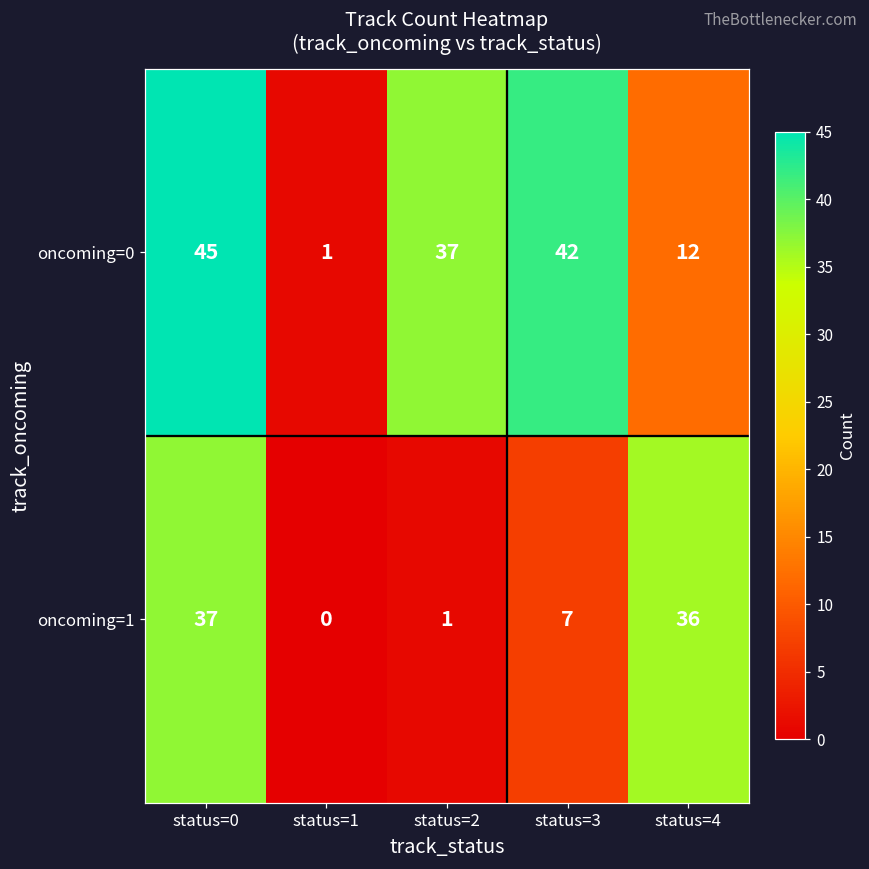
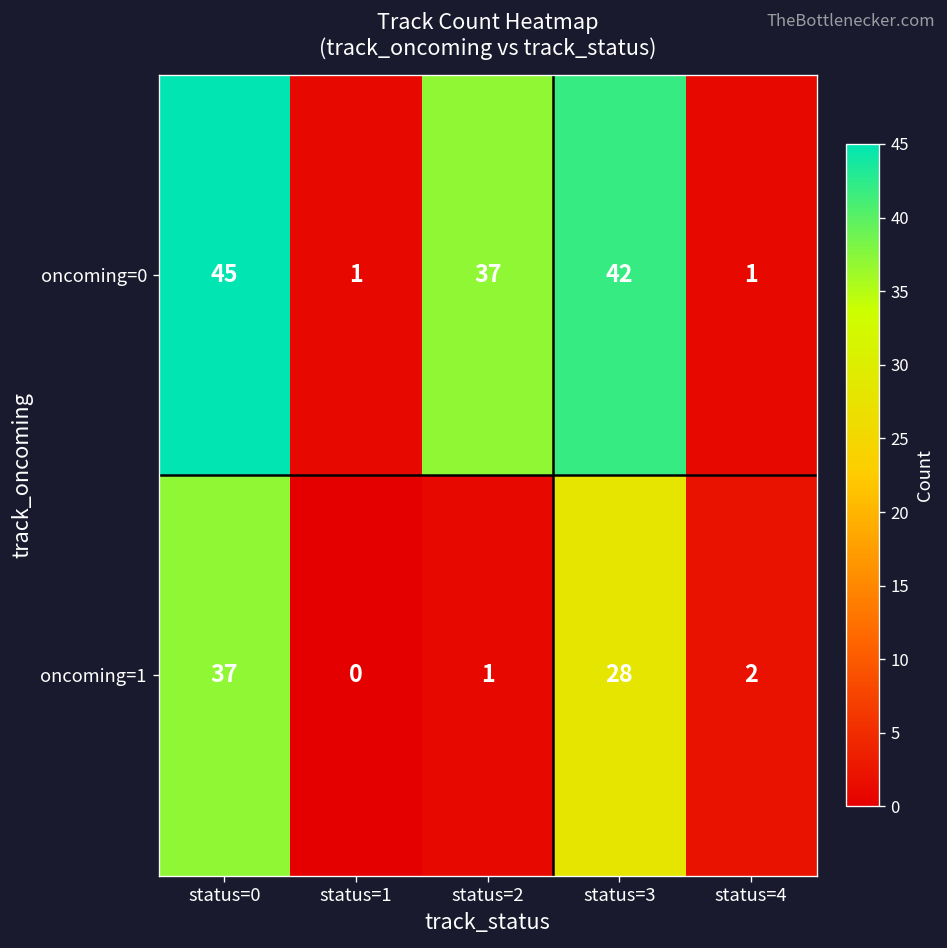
  {
    "oncoming=0": {
      "status=0": 45,
      "status=1": 1,
      "status=2": 37,
      "status=3": 42,
-     "status=4": 12
+     "status=4": 1
    },
    "oncoming=1": {
      "status=0": 37,
      "status=1": 0,
      "status=2": 1,
-     "status=3": 7,
-     "status=4": 36
+     "status=3": 28,
+     "status=4": 2
    }
  }
